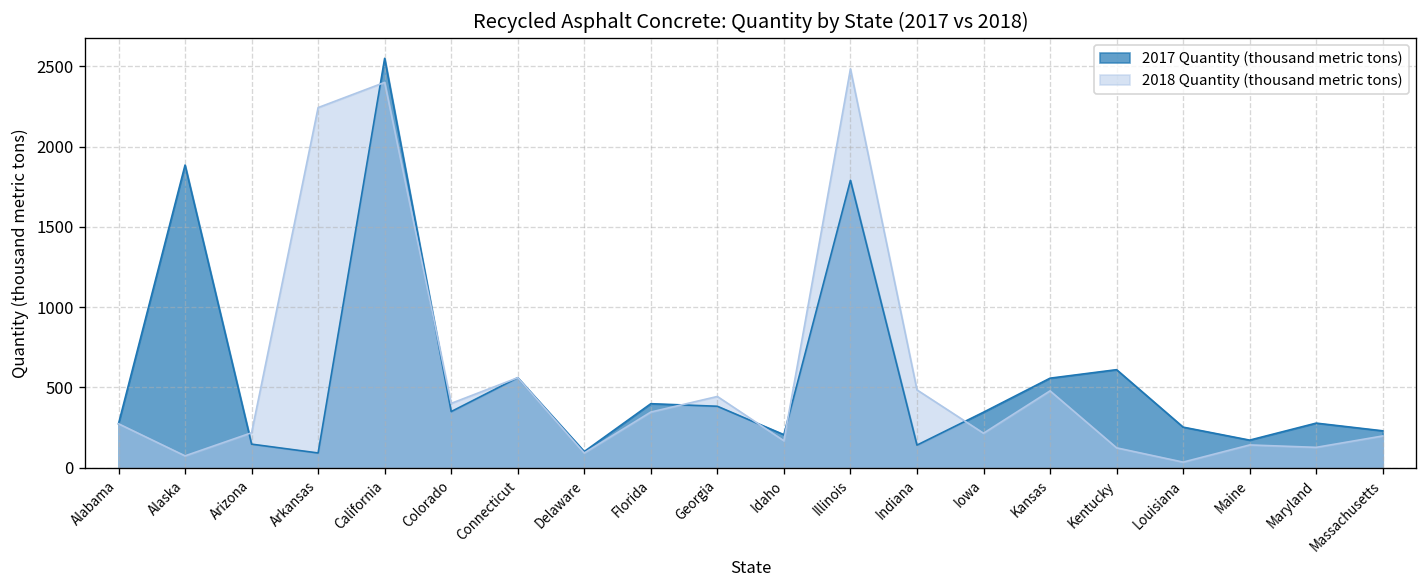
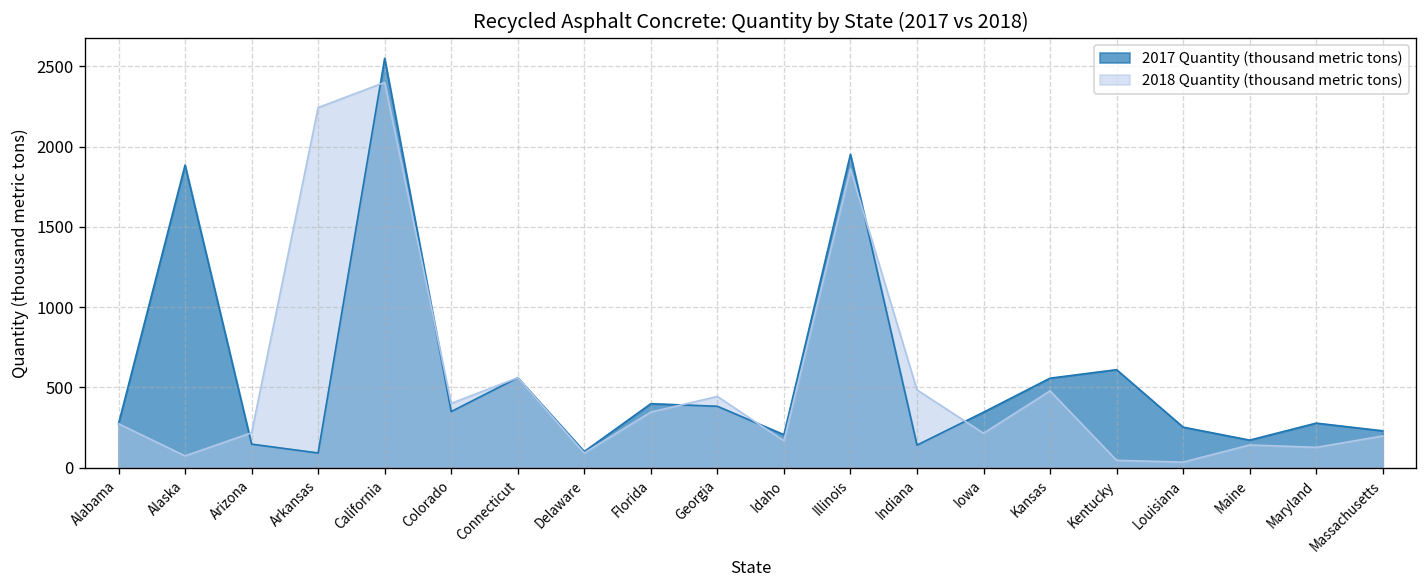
  {
    "2017 Quantity (thousand metric tons)": {
      "Alaska": 1890,
      "Arizona": 150,
      "Arkansas": 90,
      "California": 2550,
      "Colorado": 350,
      "Florida": 400,
      "Georgia": 380,
      "Idaho": 210,
-     "Illinois": 1790,
+     "Illinois": 1950,
      "Indiana": 140,
      "Iowa": 350,
      "Kansas": 560,
      "Kentucky": 610,
      "Louisiana": 250,
      "Maine": 170,
      "Maryland": 280,
      "Massachusetts": 230
    },
    "2018 Quantity (thousand metric tons)": {
      "Alaska": 70,
      "Arizona": 220,
      "Arkansas": 2240,
      "California": 2400,
      "Colorado": 400,
      "Florida": 350,
      "Georgia": 440,
      "Idaho": 170,
-     "Illinois": 2480,
+     "Illinois": 1860,
      "Indiana": 480,
      "Iowa": 210,
      "Kansas": 480,
-     "Kentucky": 120,
+     "Kentucky": 50,
      "Louisiana": 30,
      "Maine": 140,
      "Maryland": 130,
      "Massachusetts": 200
    }
  }
